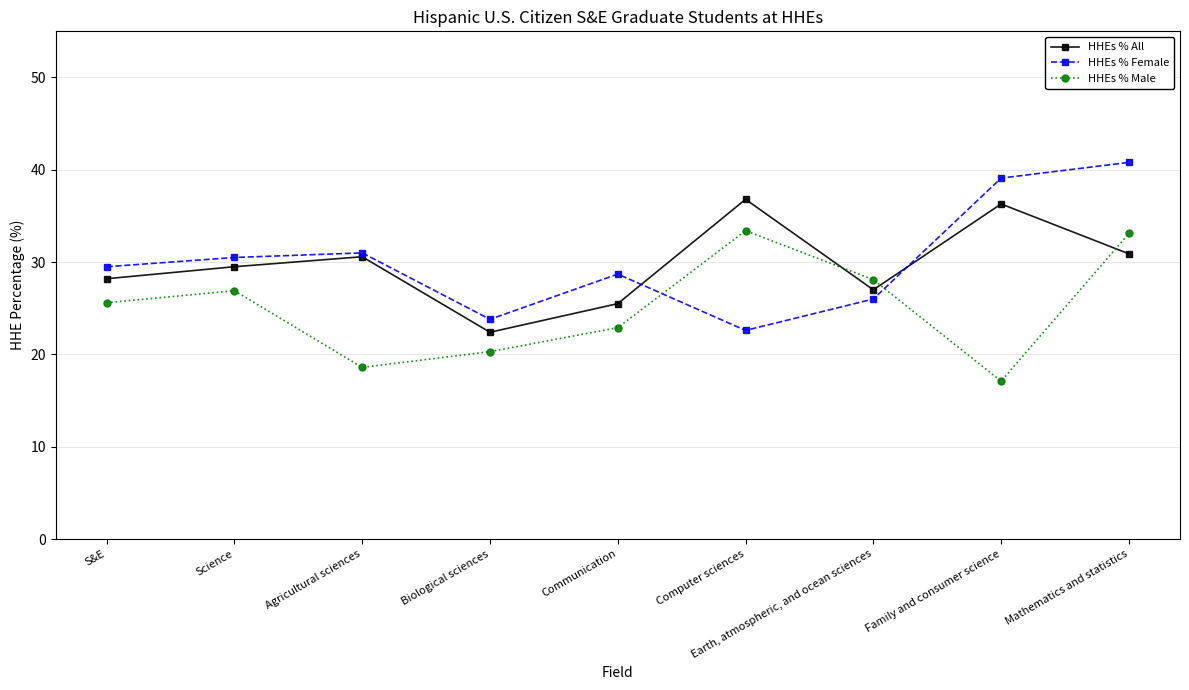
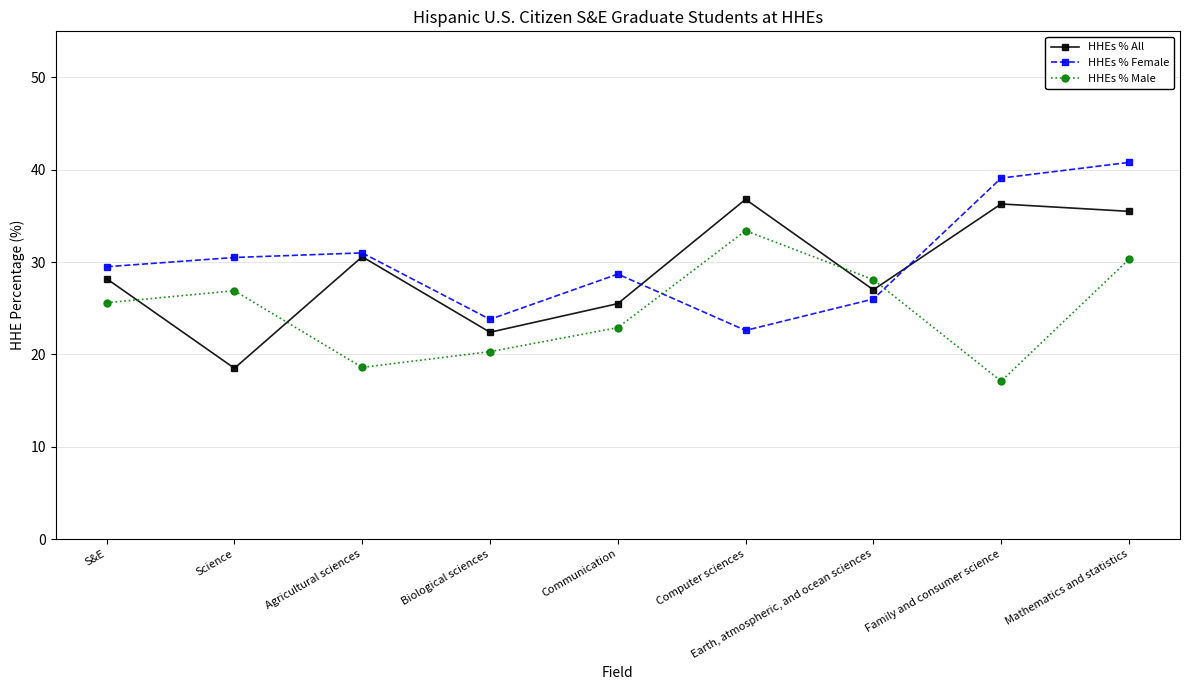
  {
    "HHEs % All": {
      "S&E": 28,
-     "Science": 30,
+     "Science": 19,
      "Agricultural sciences": 31,
      "Biological sciences": 22,
      "Communication": 26,
      "Computer sciences": 37,
      "Earth, atmospheric, and ocean sciences": 27,
      "Family and consumer science": 36,
-     "Mathematics and statistics": 31
+     "Mathematics and statistics": 36
    },
    "HHEs % Female": {
      "S&E": 30,
      "Science": 31,
      "Agricultural sciences": 31,
      "Biological sciences": 24,
      "Communication": 29,
      "Computer sciences": 23,
      "Earth, atmospheric, and ocean sciences": 26,
      "Family and consumer science": 39,
      "Mathematics and statistics": 41
    },
    "HHEs % Male": {
      "S&E": 26,
      "Science": 27,
      "Agricultural sciences": 19,
      "Biological sciences": 20,
      "Communication": 23,
      "Computer sciences": 33,
      "Earth, atmospheric, and ocean sciences": 28,
      "Family and consumer science": 17,
-     "Mathematics and statistics": 33
+     "Mathematics and statistics": 30
    }
  }
